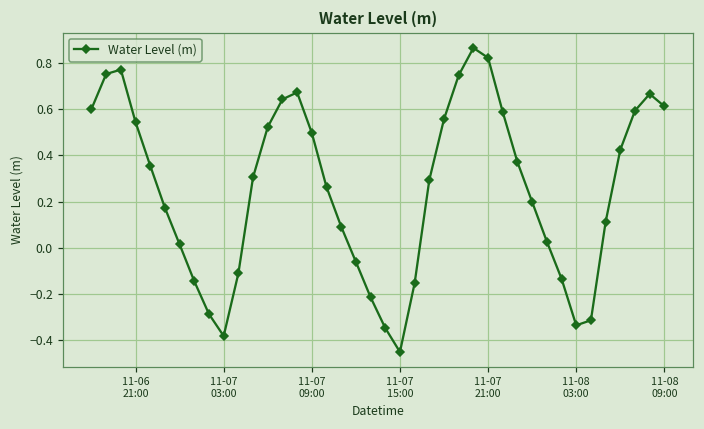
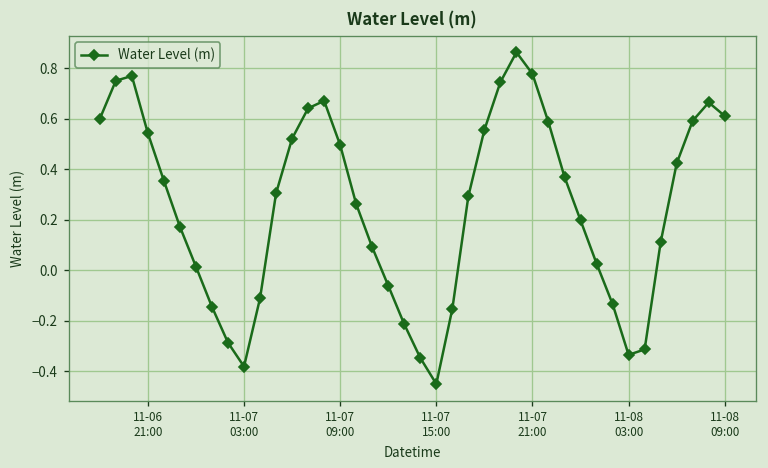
  {
    "11-06 21:00": 0.54,
    "11-07 03:00": -0.38,
    "11-07 09:00": 0.50,
    "11-07 15:00": -0.45,
-   "11-07 21:00": 0.82,
+   "11-07 21:00": 0.78,
    "11-08 03:00": -0.33,
    "11-08 09:00": 0.61
  }
